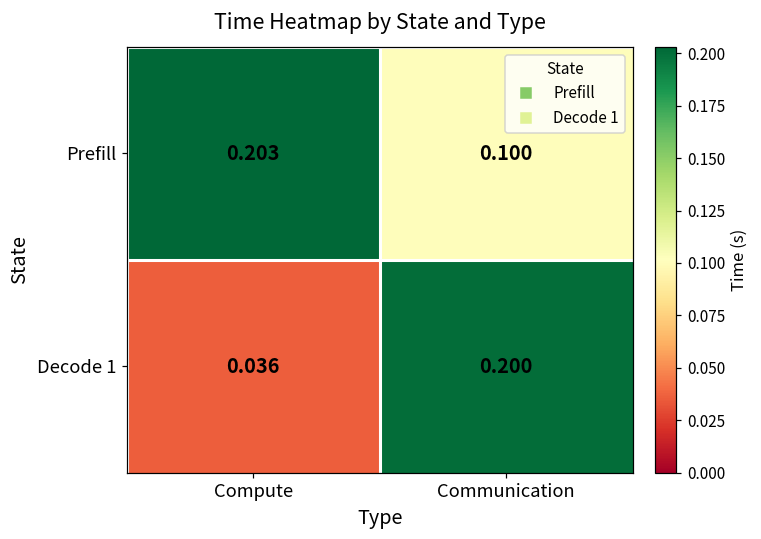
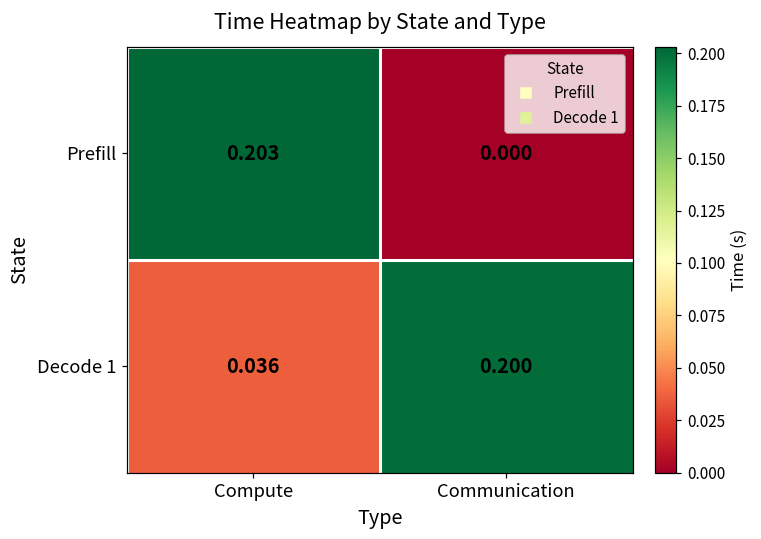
  {
    "Prefill": {
      "Compute": 0.203,
-     "Communication": 0.100
+     "Communication": 0.000
    },
    "Decode 1": {
      "Compute": 0.036,
      "Communication": 0.200
    }
  }
